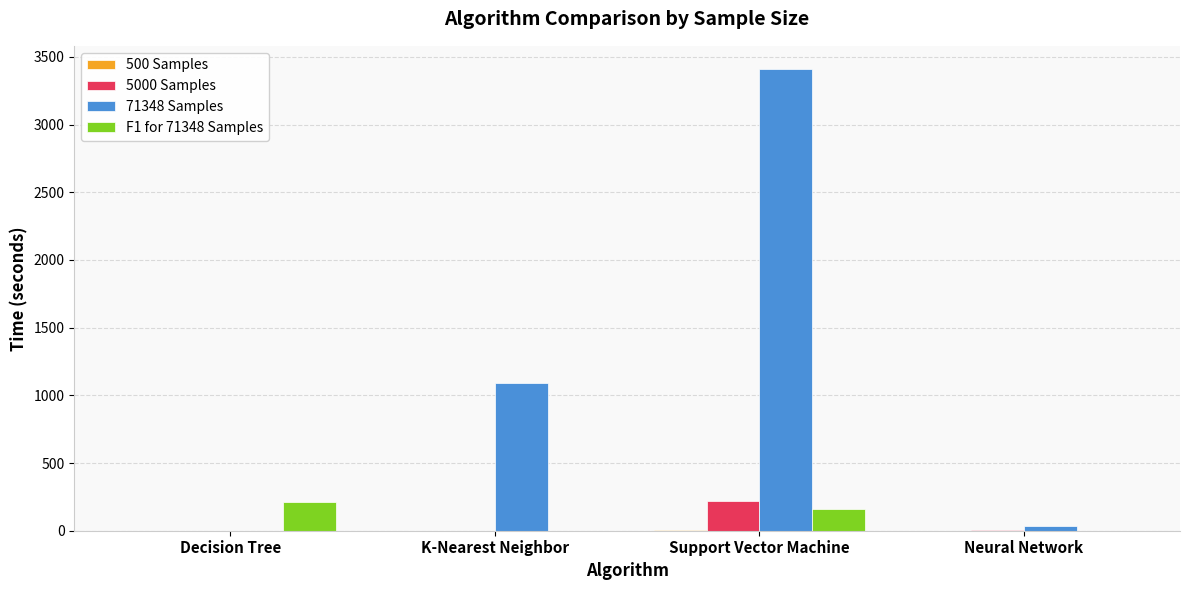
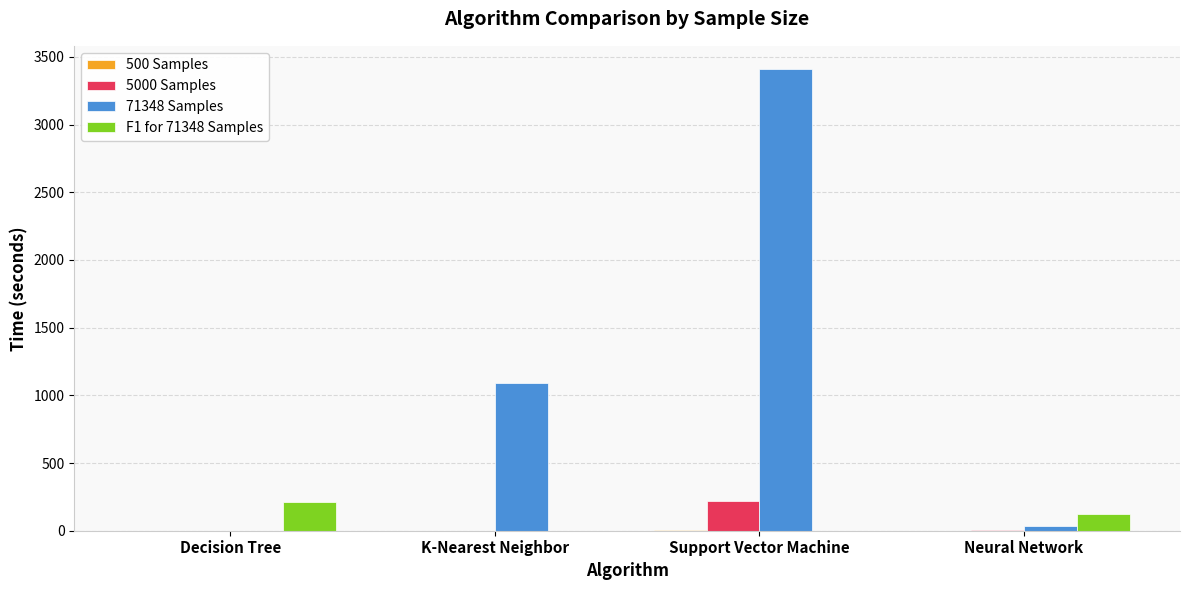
  {
    "5000 Samples": {
      "Support Vector Machine": 220
    },
    "71348 Samples": {
      "K-Nearest Neighbor": 1090,
      "Support Vector Machine": 3410,
      "Neural Network": 40
    },
    "F1 for 71348 Samples": {
      "Decision Tree": 210,
      "K-Nearest Neighbor": 0,
-     "Support Vector Machine": 160,
-     "Neural Network": 0
+     "Support Vector Machine": 0,
+     "Neural Network": 130
    }
  }
